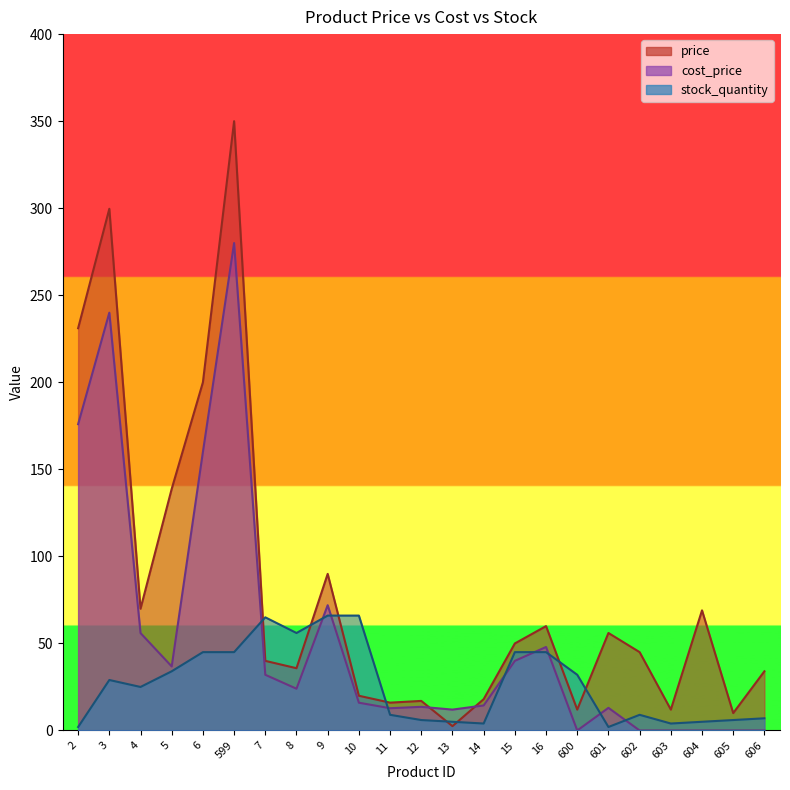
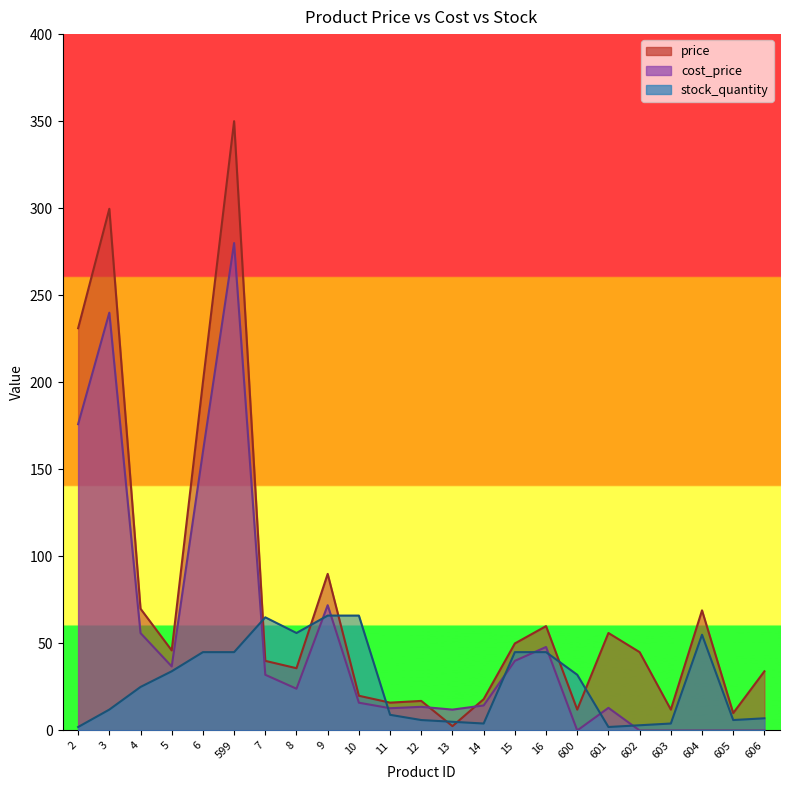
  {
    "price": {
      "2": 231,
      "3": 300,
      "4": 70,
-     "5": 139,
+     "5": 46,
      "6": 200,
      "599": 350,
      "7": 40,
      "8": 36,
      "9": 90,
      "10": 20,
      "11": 16,
      "12": 17,
      "13": 2,
      "14": 18,
      "15": 50,
      "16": 60,
      "600": 12,
      "601": 56,
      "602": 45,
      "603": 12,
      "604": 69,
      "605": 10,
      "606": 34
    },
    "cost_price": {
      "2": 176,
      "3": 240,
      "4": 56,
      "5": 37,
      "6": 160,
      "599": 280,
      "7": 32,
      "8": 24,
      "9": 72,
      "10": 16,
      "11": 13,
      "12": 14,
      "13": 12,
      "14": 14,
      "15": 40,
      "16": 48,
      "600": 0,
      "601": 13,
      "602": 0,
      "603": 0,
      "604": 0,
      "605": 0,
      "606": 0
    },
    "stock_quantity": {
      "2": 2,
-     "3": 29,
+     "3": 12,
      "4": 25,
      "5": 34,
      "6": 45,
      "599": 45,
      "7": 65,
      "8": 56,
      "9": 66,
      "10": 66,
      "11": 9,
      "12": 6,
      "13": 5,
      "14": 4,
      "15": 45,
      "16": 45,
      "600": 32,
      "601": 2,
-     "602": 9,
+     "602": 3,
      "603": 4,
-     "604": 5,
+     "604": 55,
      "605": 6,
      "606": 7
    }
  }
